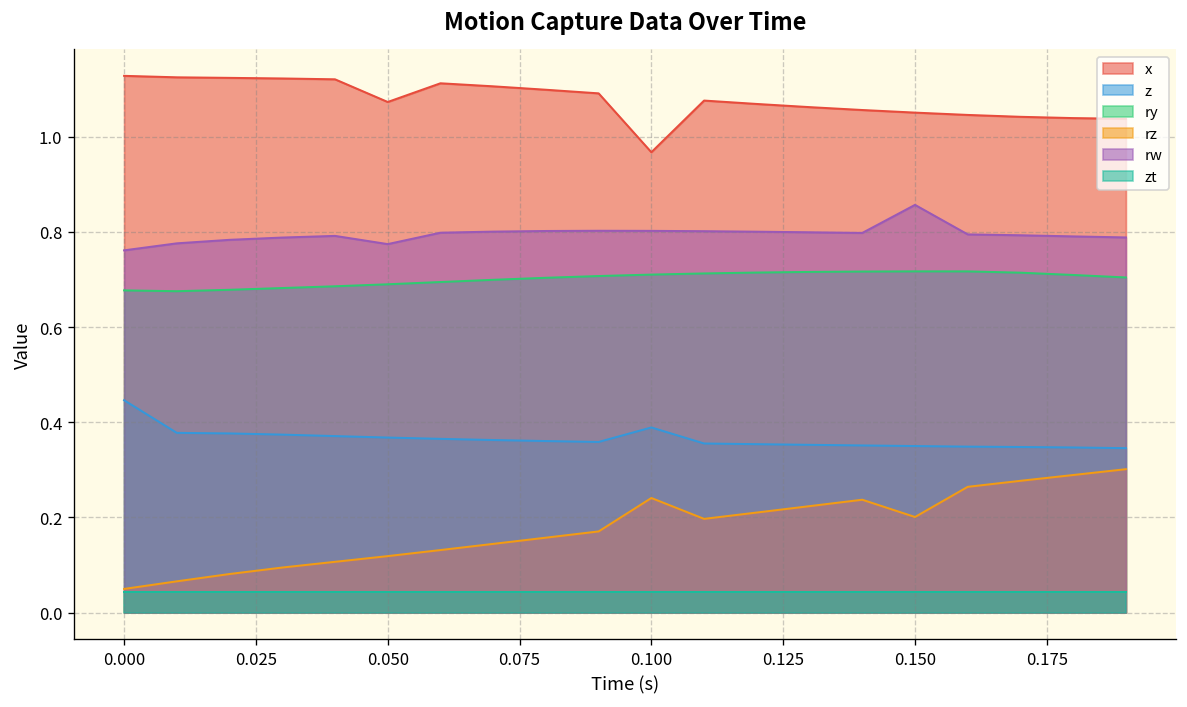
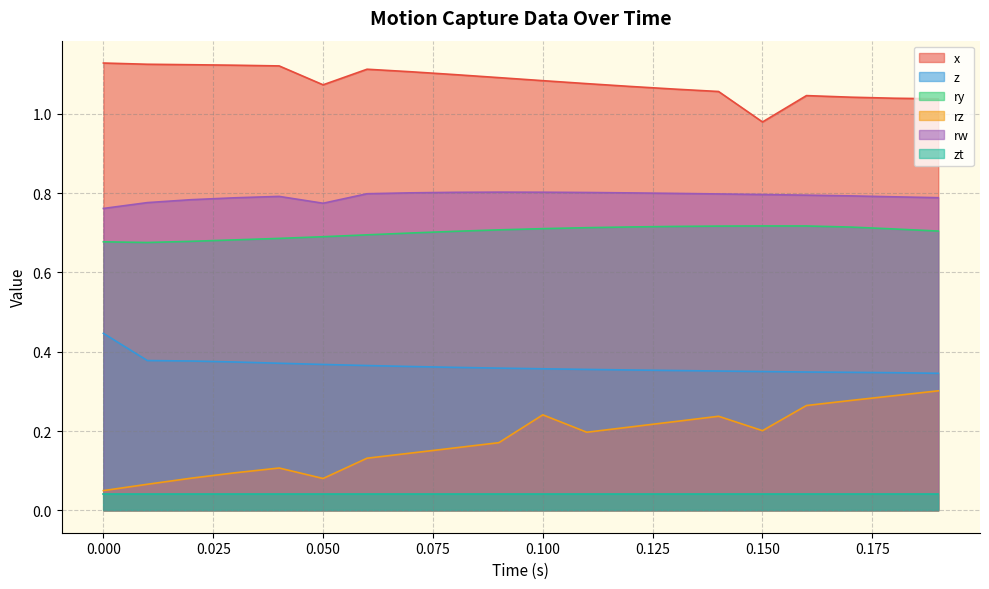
  {
    "x": {
      "0.000": 1.13,
      "0.050": 1.07,
-     "0.100": 0.97,
-     "0.150": 1.05
+     "0.100": 1.08,
+     "0.150": 0.98
    },
    "z": {
      "0.000": 0.45,
      "0.050": 0.37,
-     "0.100": 0.39,
+     "0.100": 0.36,
      "0.150": 0.35
    },
    "rz": {
      "0.000": 0.05,
-     "0.050": 0.12,
+     "0.050": 0.08,
      "0.100": 0.24,
      "0.150": 0.20
    },
    "rw": {
      "0.000": 0.76,
      "0.050": 0.77,
      "0.100": 0.80,
-     "0.150": 0.86
+     "0.150": 0.80
    }
  }
